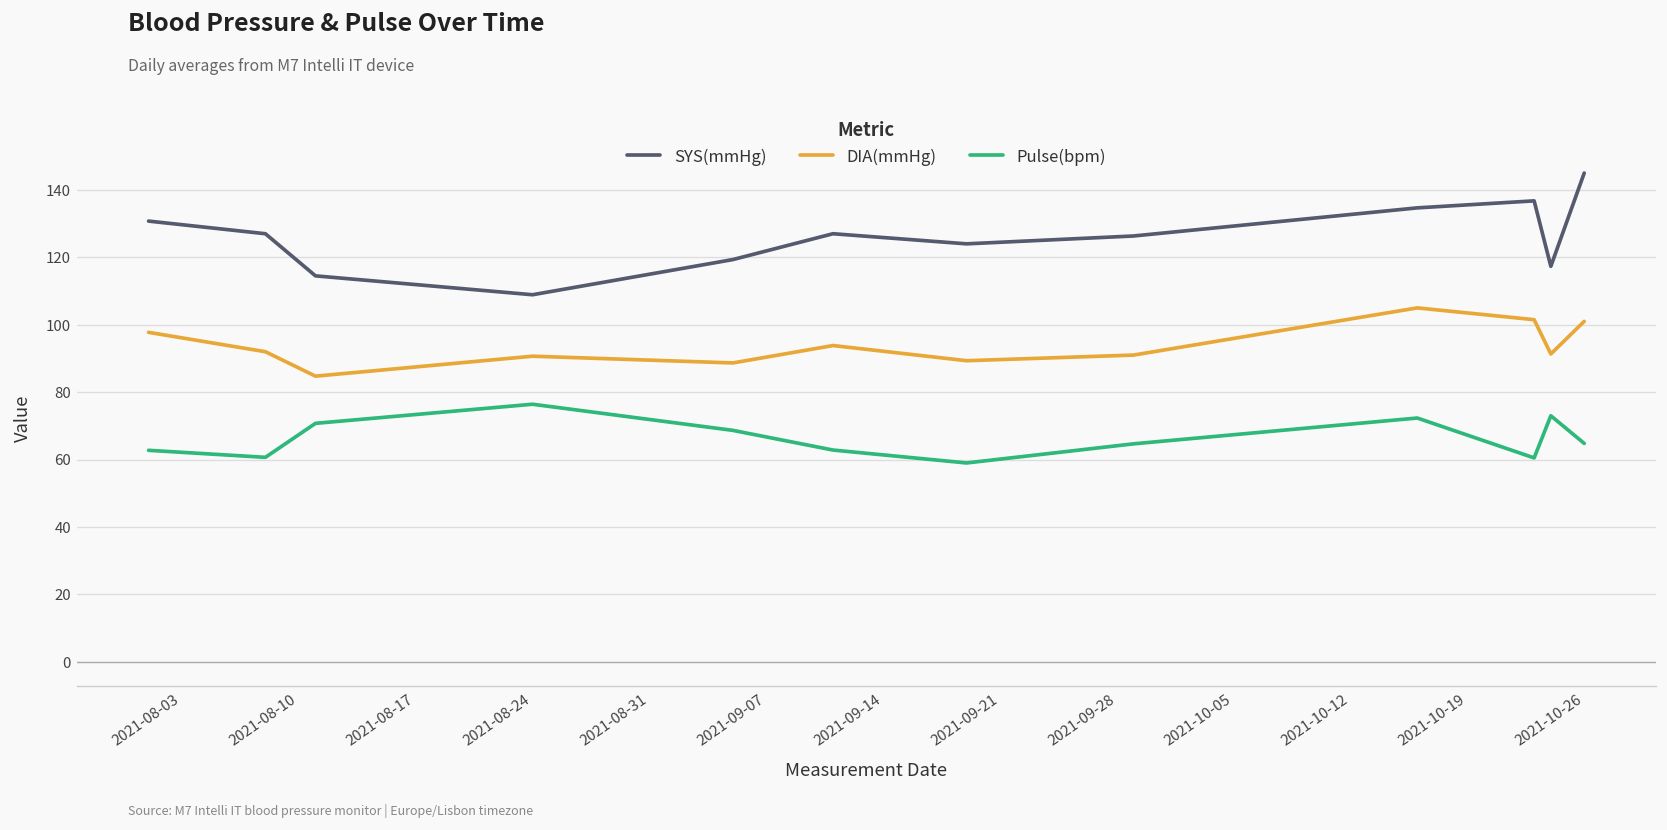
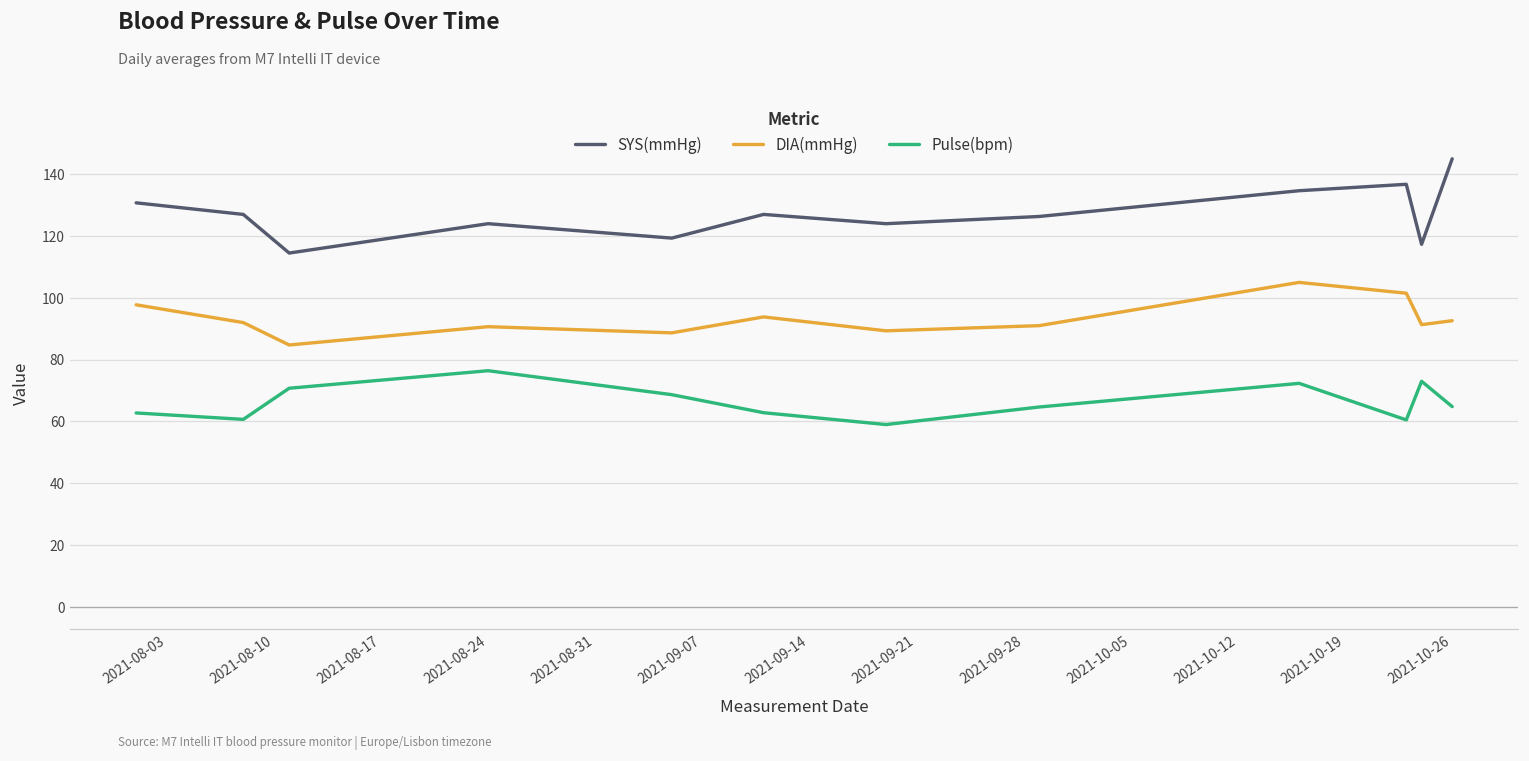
  {
    "SYS(mmHg)": {
-     "2021-08-24": 109,
+     "2021-08-24": 124,
      "2021-10-26": 145
    },
    "DIA(mmHg)": {
      "2021-08-24": 91,
-     "2021-10-26": 101
+     "2021-10-26": 93
    },
    "Pulse(bpm)": {
      "2021-08-24": 76,
      "2021-10-26": 65
    }
  }
